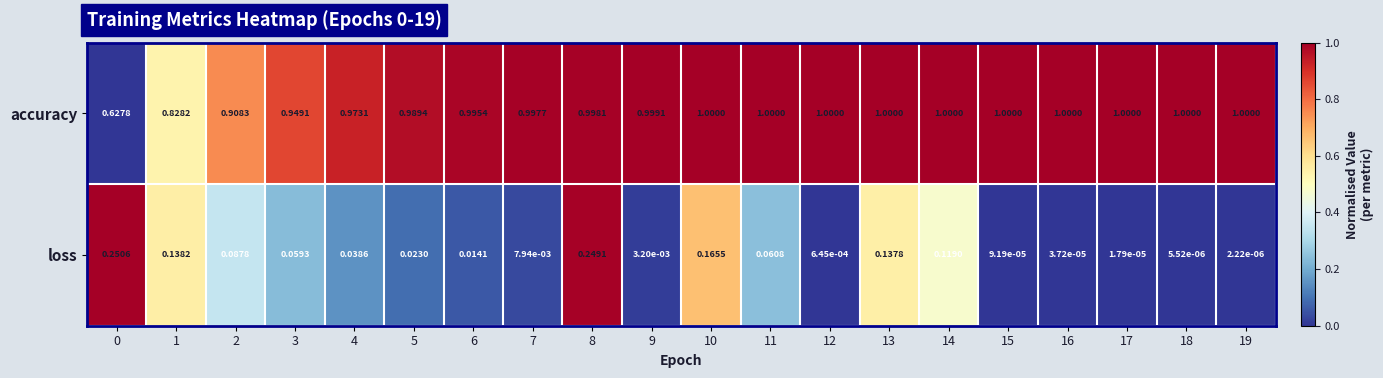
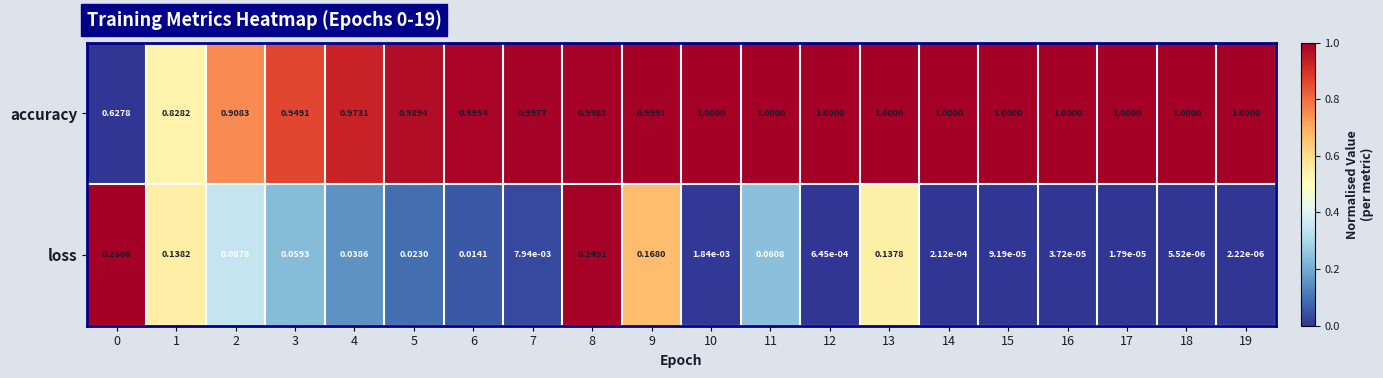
  {
    "accuracy": {
      "0": "0.6278",
      "1": "0.8282",
      "2": "0.9083",
      "3": "0.9491",
      "4": "0.9731",
      "5": "0.9894",
      "6": "0.9954",
      "7": "0.9977",
      "8": "0.9981",
      "9": "0.9991",
      "10": "1.0000",
      "11": "1.0000",
      "12": "1.0000",
      "13": "1.0000",
      "14": "1.0000",
      "15": "1.0000",
      "16": "1.0000",
      "17": "1.0000",
      "18": "1.0000",
      "19": "1.0000"
    },
    "loss": {
      "0": "0.2506",
      "1": "0.1382",
      "2": "0.0878",
      "3": "0.0593",
      "4": "0.0386",
      "5": "0.0230",
      "6": "0.0141",
      "7": "7.94e-03",
      "8": "0.2491",
-     "9": "3.20e-03",
-     "10": "0.1655",
+     "9": "0.1680",
+     "10": "1.84e-03",
      "11": "0.0608",
      "12": "6.45e-04",
      "13": "0.1378",
-     "14": "0.1190",
+     "14": "2.12e-04",
      "15": "9.19e-05",
      "16": "3.72e-05",
      "17": "1.79e-05",
      "18": "5.52e-06",
      "19": "2.22e-06"
    }
  }
